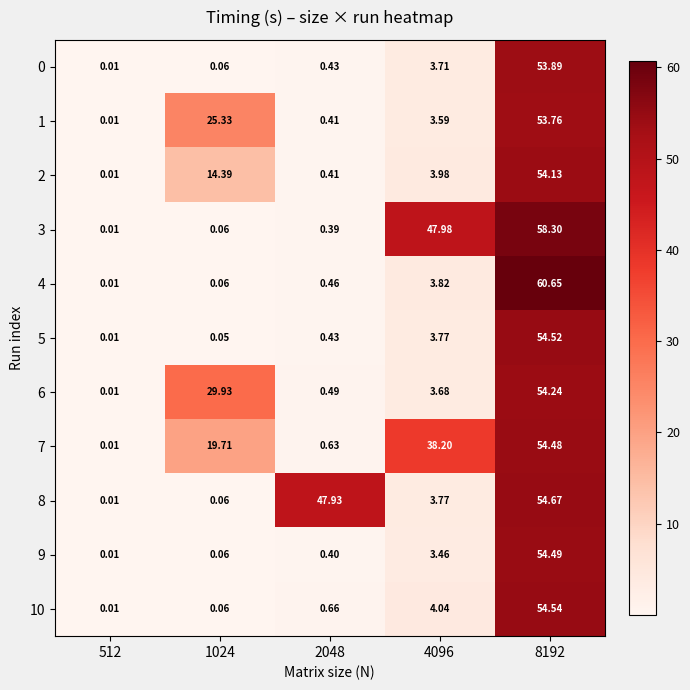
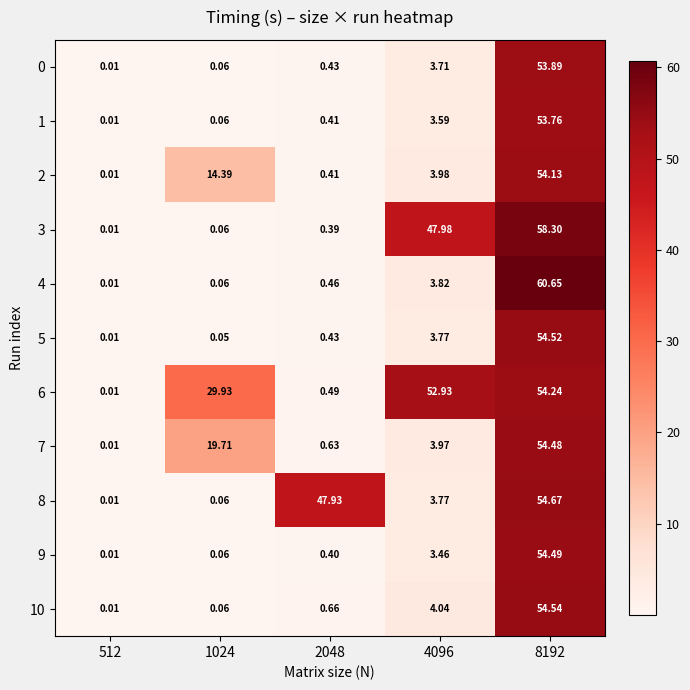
  {
    "0": {
      "512": 0.01,
      "1024": 0.06,
      "2048": 0.43,
      "4096": 3.71,
      "8192": 53.89
    },
    "1": {
      "512": 0.01,
-     "1024": 25.33,
+     "1024": 0.06,
      "2048": 0.41,
      "4096": 3.59,
      "8192": 53.76
    },
    "2": {
      "512": 0.01,
      "1024": 14.39,
      "2048": 0.41,
      "4096": 3.98,
      "8192": 54.13
    },
    "3": {
      "512": 0.01,
      "1024": 0.06,
      "2048": 0.39,
      "4096": 47.98,
      "8192": 58.30
    },
    "4": {
      "512": 0.01,
      "1024": 0.06,
      "2048": 0.46,
      "4096": 3.82,
      "8192": 60.65
    },
    "5": {
      "512": 0.01,
      "1024": 0.05,
      "2048": 0.43,
      "4096": 3.77,
      "8192": 54.52
    },
    "6": {
      "512": 0.01,
      "1024": 29.93,
      "2048": 0.49,
-     "4096": 3.68,
+     "4096": 52.93,
      "8192": 54.24
    },
    "7": {
      "512": 0.01,
      "1024": 19.71,
      "2048": 0.63,
-     "4096": 38.20,
+     "4096": 3.97,
      "8192": 54.48
    },
    "8": {
      "512": 0.01,
      "1024": 0.06,
      "2048": 47.93,
      "4096": 3.77,
      "8192": 54.67
    },
    "9": {
      "512": 0.01,
      "1024": 0.06,
      "2048": 0.40,
      "4096": 3.46,
      "8192": 54.49
    },
    "10": {
      "512": 0.01,
      "1024": 0.06,
      "2048": 0.66,
      "4096": 4.04,
      "8192": 54.54
    }
  }
